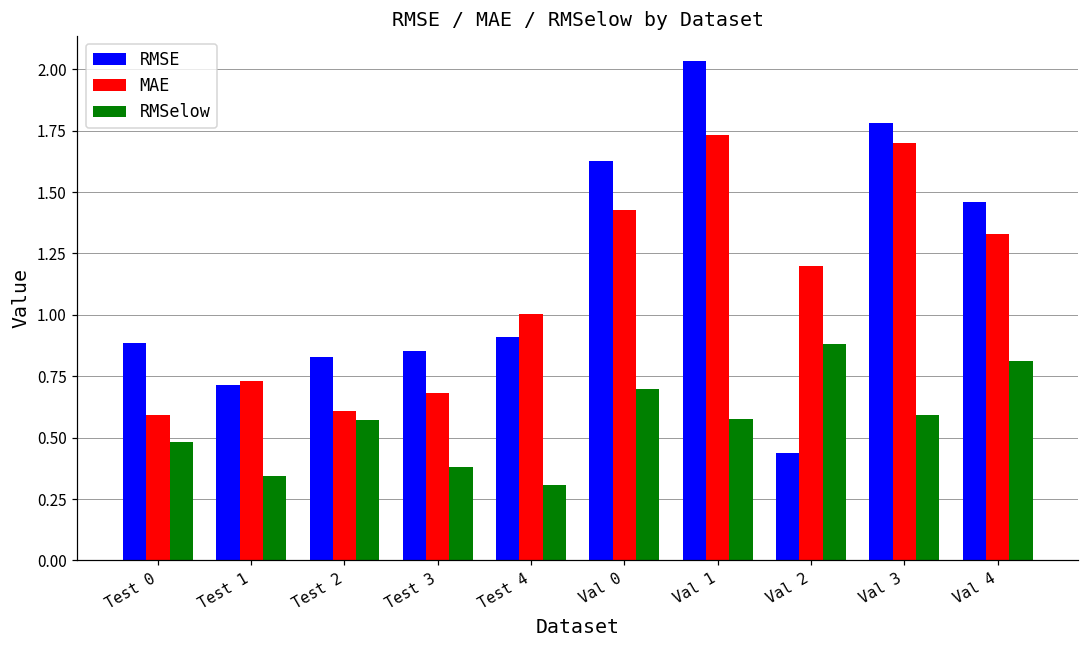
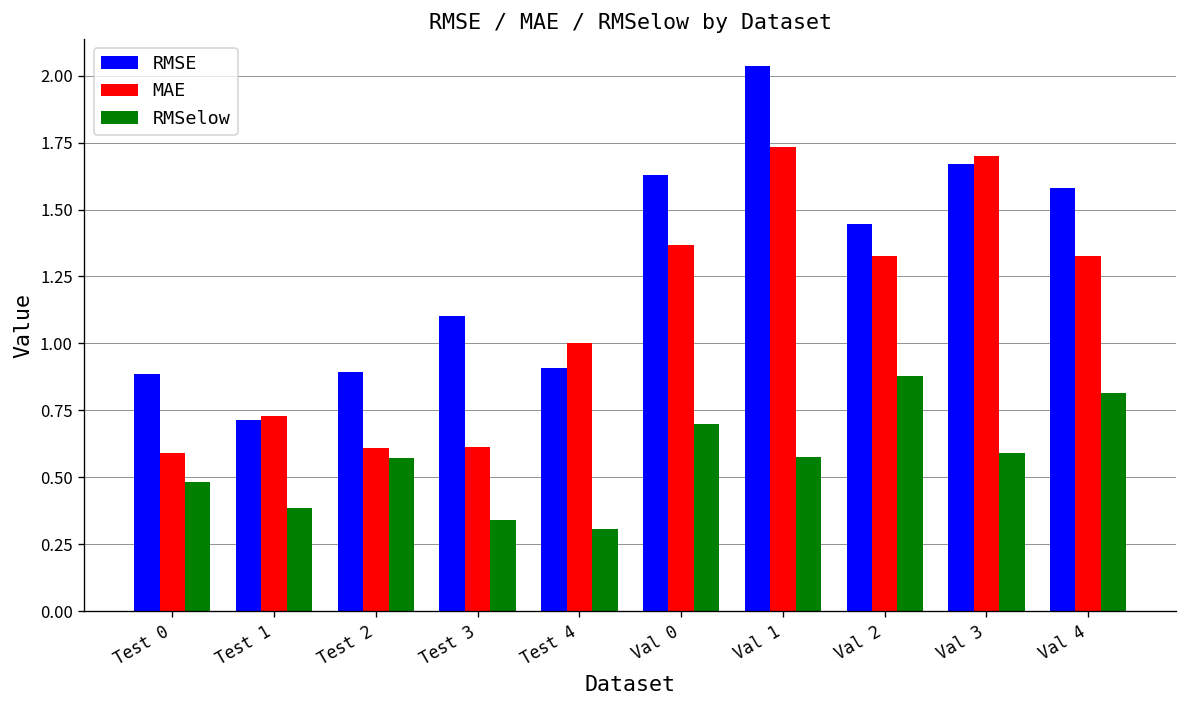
  {
    "RMSE": {
      "Test 0": 0.89,
      "Test 1": 0.72,
-     "Test 2": 0.83,
-     "Test 3": 0.85,
+     "Test 2": 0.89,
+     "Test 3": 1.10,
      "Test 4": 0.91,
      "Val 0": 1.63,
      "Val 1": 2.04,
-     "Val 2": 0.44,
-     "Val 3": 1.78,
-     "Val 4": 1.46
+     "Val 2": 1.45,
+     "Val 3": 1.67,
+     "Val 4": 1.58
    },
    "MAE": {
      "Test 0": 0.59,
      "Test 1": 0.73,
      "Test 2": 0.61,
-     "Test 3": 0.68,
+     "Test 3": 0.61,
      "Test 4": 1.00,
-     "Val 0": 1.43,
+     "Val 0": 1.37,
      "Val 1": 1.73,
-     "Val 2": 1.20,
+     "Val 2": 1.33,
      "Val 3": 1.70,
      "Val 4": 1.33
    },
    "RMSelow": {
      "Test 0": 0.48,
-     "Test 1": 0.34,
+     "Test 1": 0.38,
      "Test 2": 0.57,
-     "Test 3": 0.38,
+     "Test 3": 0.34,
      "Test 4": 0.31,
      "Val 0": 0.70,
      "Val 1": 0.58,
      "Val 2": 0.88,
      "Val 3": 0.59,
      "Val 4": 0.81
    }
  }
